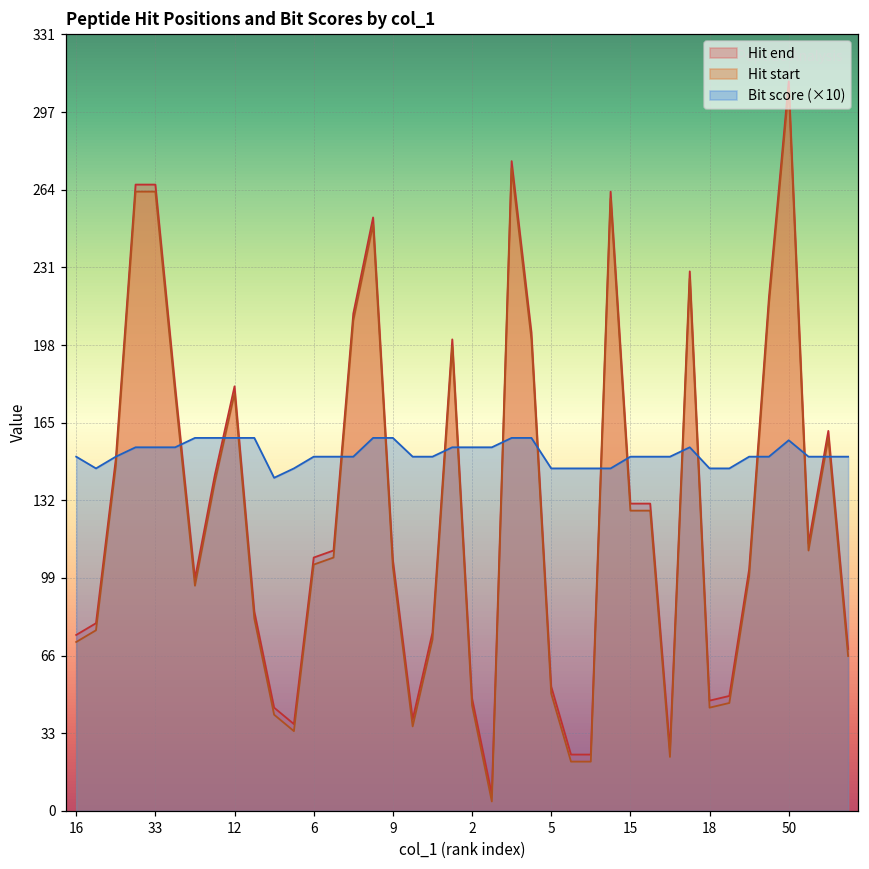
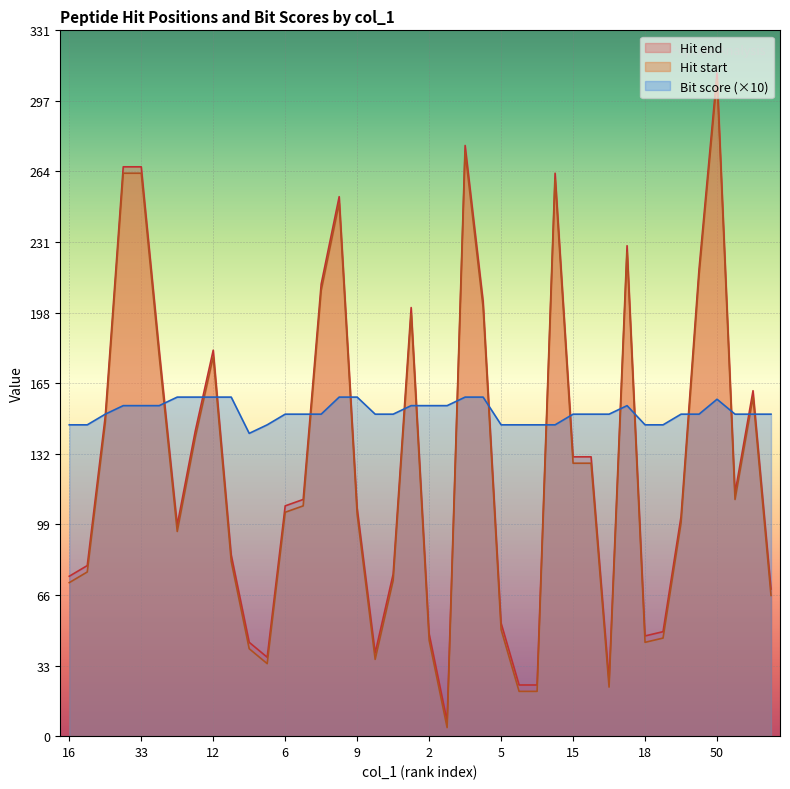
  {
    "Bit score (×10)": {
-     "16": 151,
+     "16": 146,
      "12": 159,
      "50": 158
    }
  }
